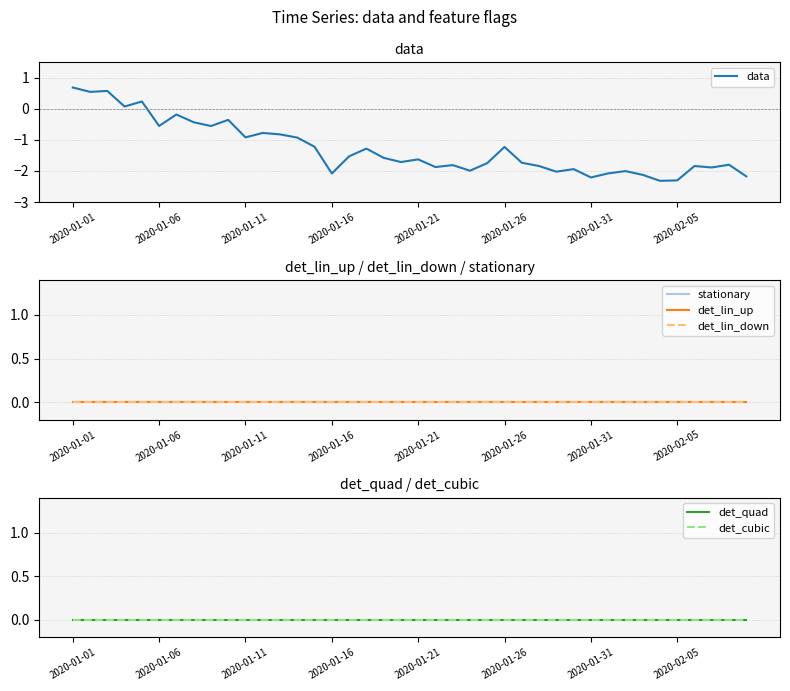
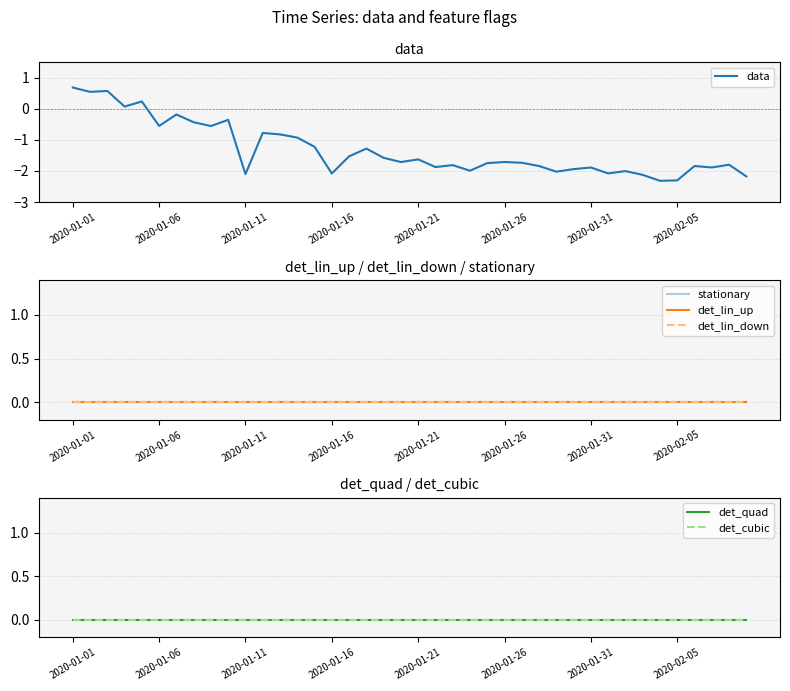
  {
    "data": {
      "2020-01-01": 0.7,
      "2020-01-06": -0.5,
-     "2020-01-11": -0.9,
+     "2020-01-11": -2.1,
      "2020-01-16": -2.1,
      "2020-01-21": -1.6,
-     "2020-01-26": -1.2,
-     "2020-01-31": -2.2,
+     "2020-01-26": -1.7,
+     "2020-01-31": -1.9,
      "2020-02-05": -2.3
    },
    "det_lin_up / det_lin_down / stationary": {
      "2020-01-01": 0.0,
      "2020-01-06": 0.0,
      "2020-01-11": 0.0,
      "2020-01-16": 0.0,
      "2020-01-21": 0.0,
      "2020-01-26": 0.0,
      "2020-01-31": 0.0,
      "2020-02-05": 0.0
    },
    "det_quad / det_cubic": {
      "2020-01-01": 0.0,
      "2020-01-06": 0.0,
      "2020-01-11": 0.0,
      "2020-01-16": 0.0,
      "2020-01-21": 0.0,
      "2020-01-26": 0.0,
      "2020-01-31": 0.0,
      "2020-02-05": 0.0
    }
  }
